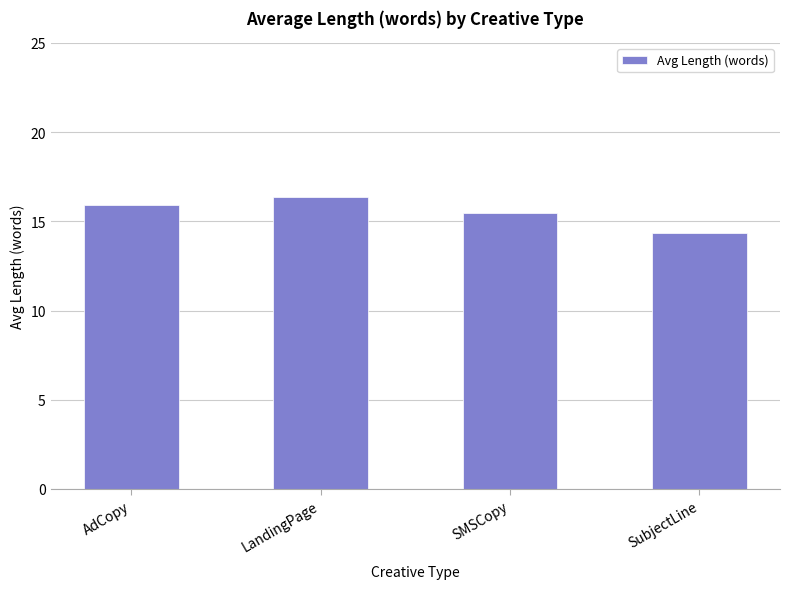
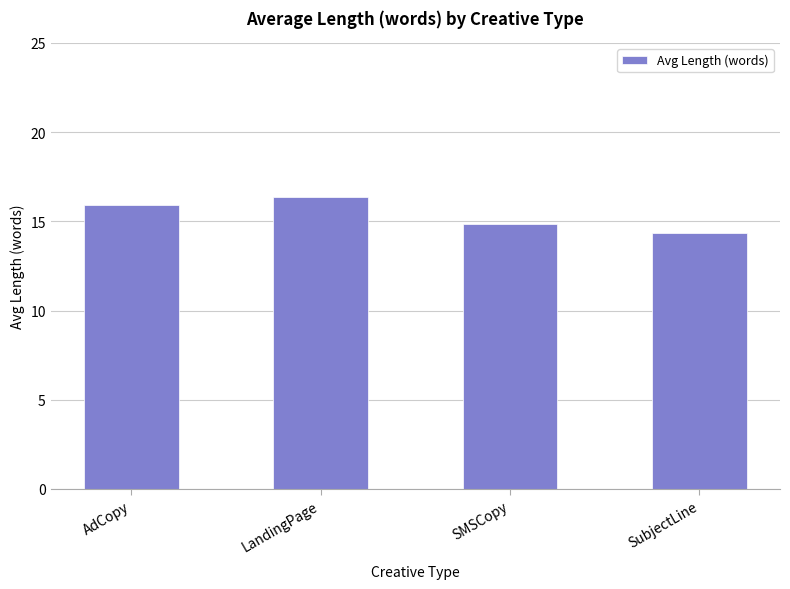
  {
    "AdCopy": 15.9,
    "LandingPage": 16.4,
-   "SMSCopy": 15.5,
+   "SMSCopy": 14.8,
    "SubjectLine": 14.4
  }
